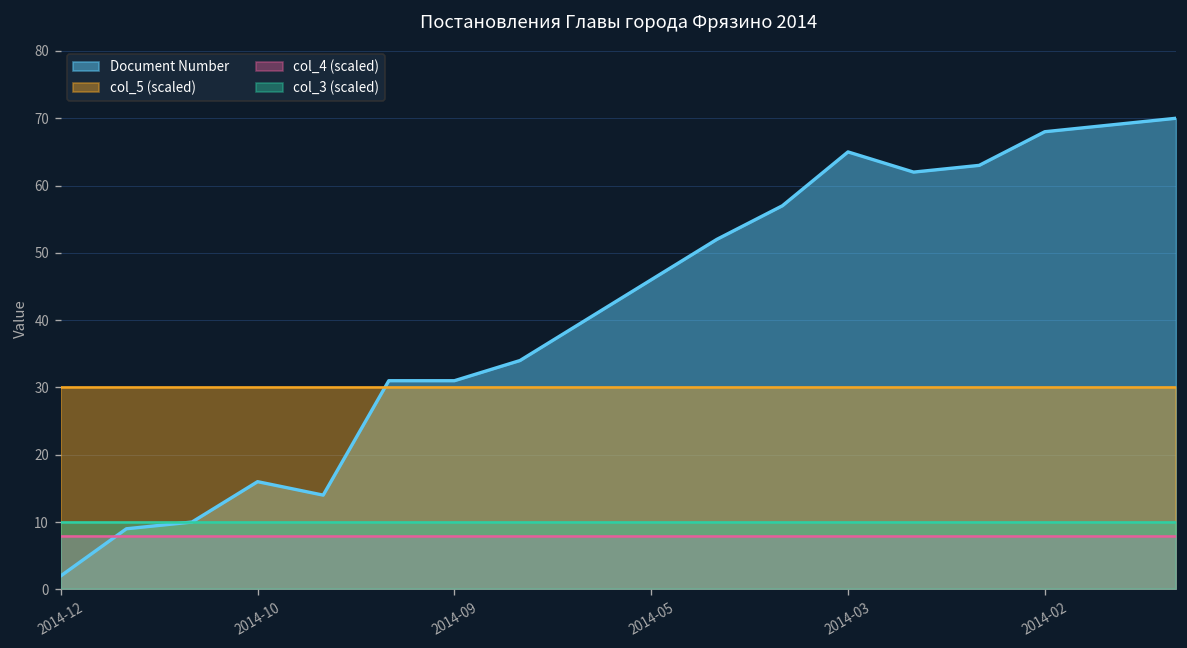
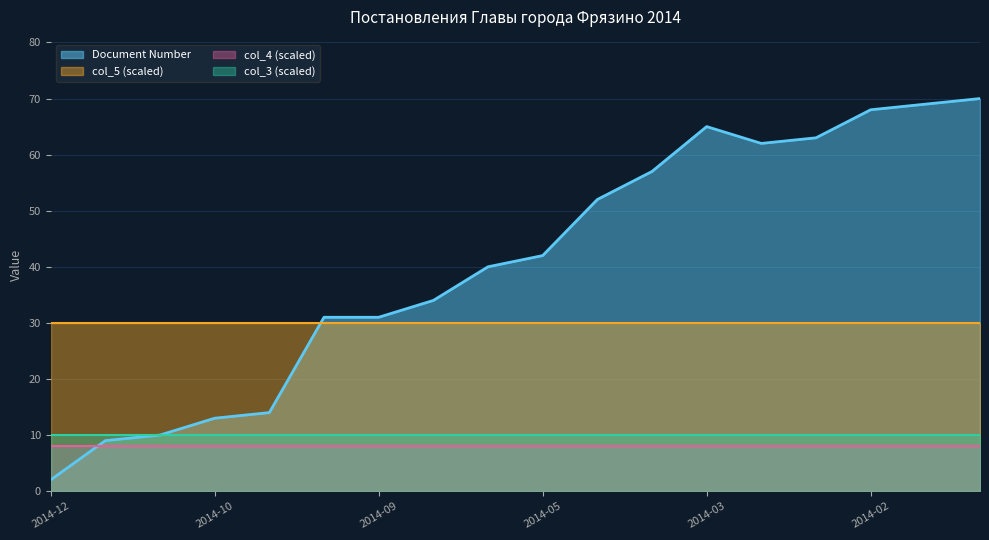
  {
    "Document Number": {
      "2014-12": 2,
-     "2014-10": 16,
+     "2014-10": 13,
      "2014-09": 31,
-     "2014-05": 46,
+     "2014-05": 42,
      "2014-03": 65,
      "2014-02": 68
    },
    "col_5 (scaled)": {
      "2014-12": 30,
      "2014-10": 30,
      "2014-09": 30,
      "2014-05": 30,
      "2014-03": 30,
      "2014-02": 30
    },
    "col_4 (scaled)": {
      "2014-12": 8,
      "2014-10": 8,
      "2014-09": 8,
      "2014-05": 8,
      "2014-03": 8,
      "2014-02": 8
    },
    "col_3 (scaled)": {
      "2014-12": 10,
      "2014-10": 10,
      "2014-09": 10,
      "2014-05": 10,
      "2014-03": 10,
      "2014-02": 10
    }
  }
